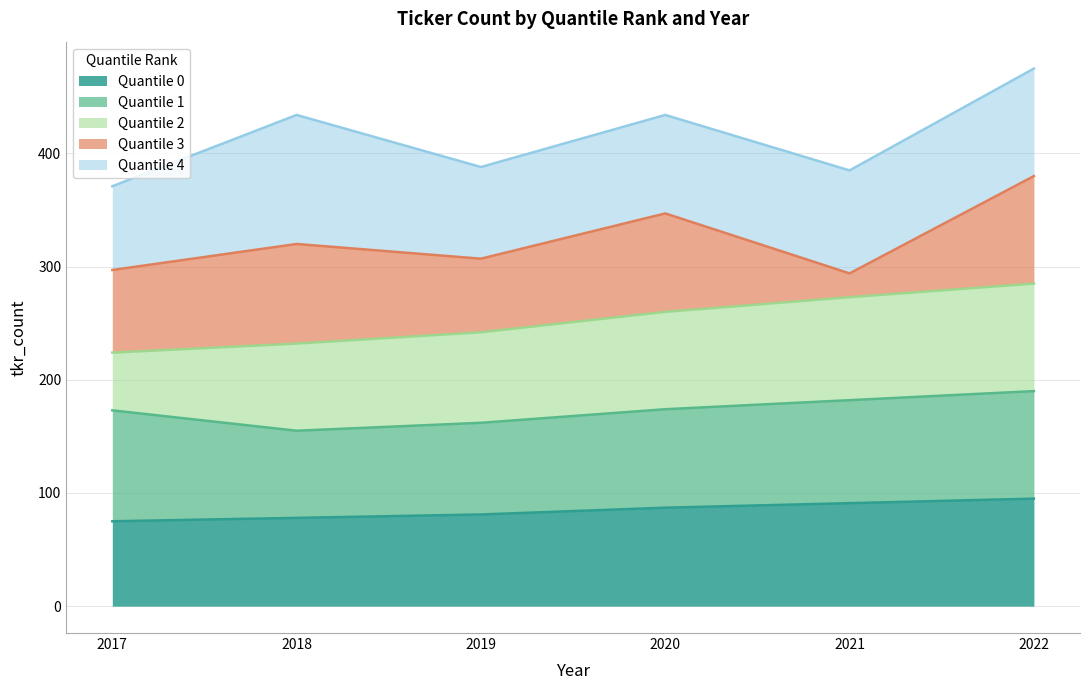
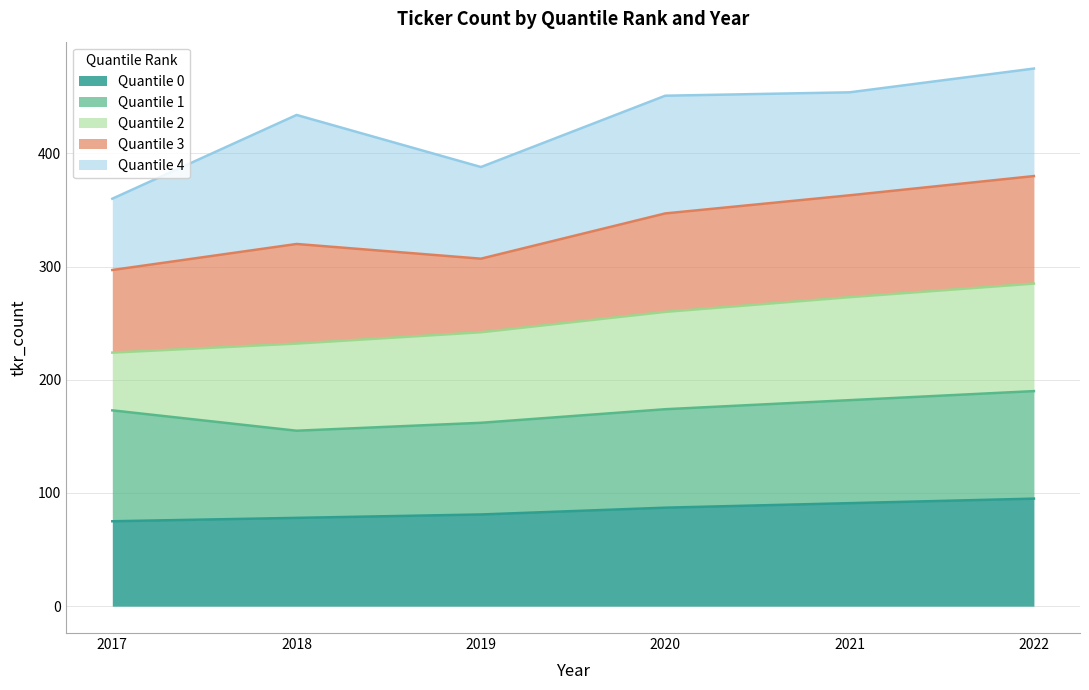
  {
    "Quantile 2": {
      "2017": 51,
      "2018": 77,
      "2019": 80,
      "2020": 86,
      "2021": 91,
      "2022": 95
    },
    "Quantile 3": {
      "2017": 73,
      "2018": 88,
      "2019": 65,
      "2020": 87,
-     "2021": 21,
+     "2021": 90,
      "2022": 95
    },
    "Quantile 4": {
-     "2017": 74,
+     "2017": 63,
      "2018": 114,
      "2019": 81,
-     "2020": 87,
+     "2020": 104,
      "2021": 91,
      "2022": 95
    }
  }
